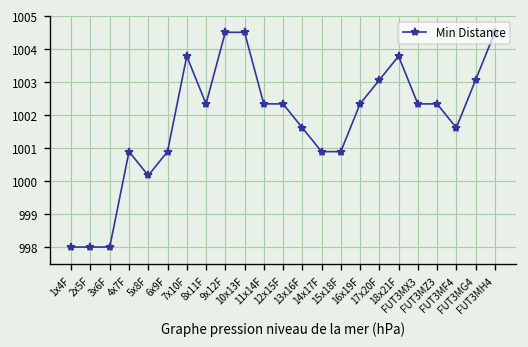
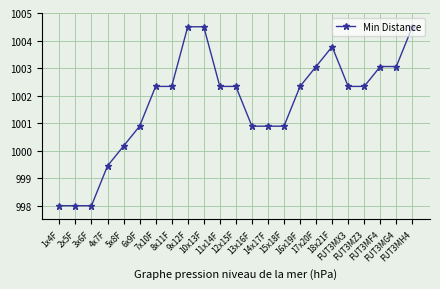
  {
    "1x4F": 998.0,
    "2x5F": 998.0,
    "3x6F": 998.0,
-   "4x7F": 1000.9,
+   "4x7F": 999.4,
    "5x8F": 1000.2,
    "6x9F": 1000.9,
-   "7x10F": 1003.8,
+   "7x10F": 1002.3,
    "8x11F": 1002.3,
    "9x12F": 1004.5,
    "10x13F": 1004.5,
    "11x14F": 1002.3,
    "12x15F": 1002.3,
-   "13x16F": 1001.6,
+   "13x16F": 1000.9,
    "14x17F": 1000.9,
    "15x18F": 1000.9,
    "16x19F": 1002.3,
    "17x20F": 1003.1,
    "18x21F": 1003.8,
    "FUT3MX3": 1002.3,
    "FUT3MZ3": 1002.3,
-   "FUT3MF4": 1001.6,
+   "FUT3MF4": 1003.1,
    "FUT3MG4": 1003.1
  }
